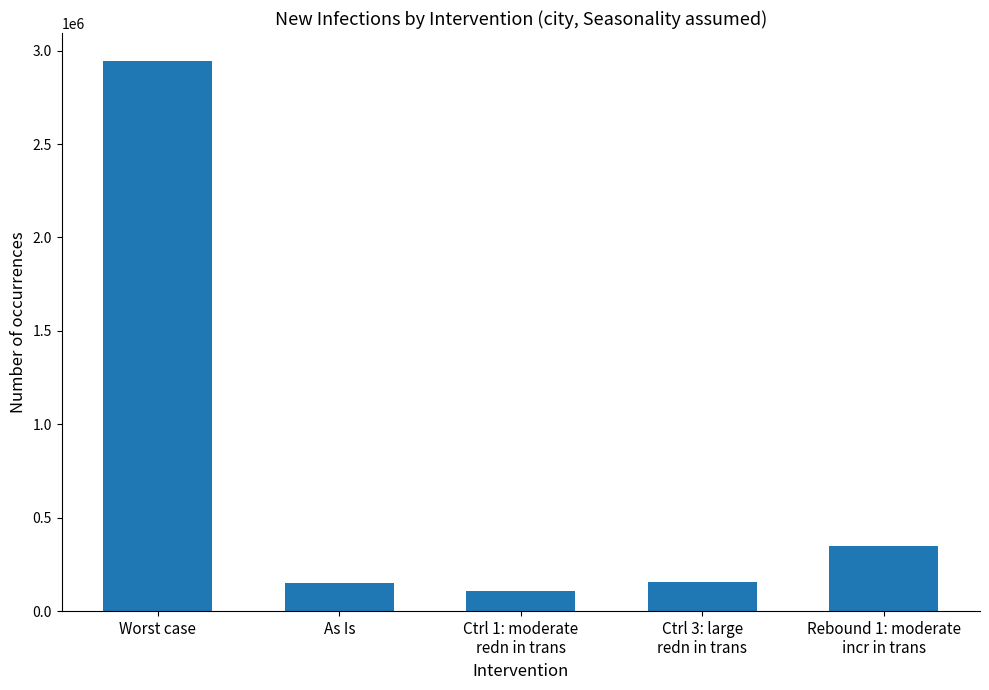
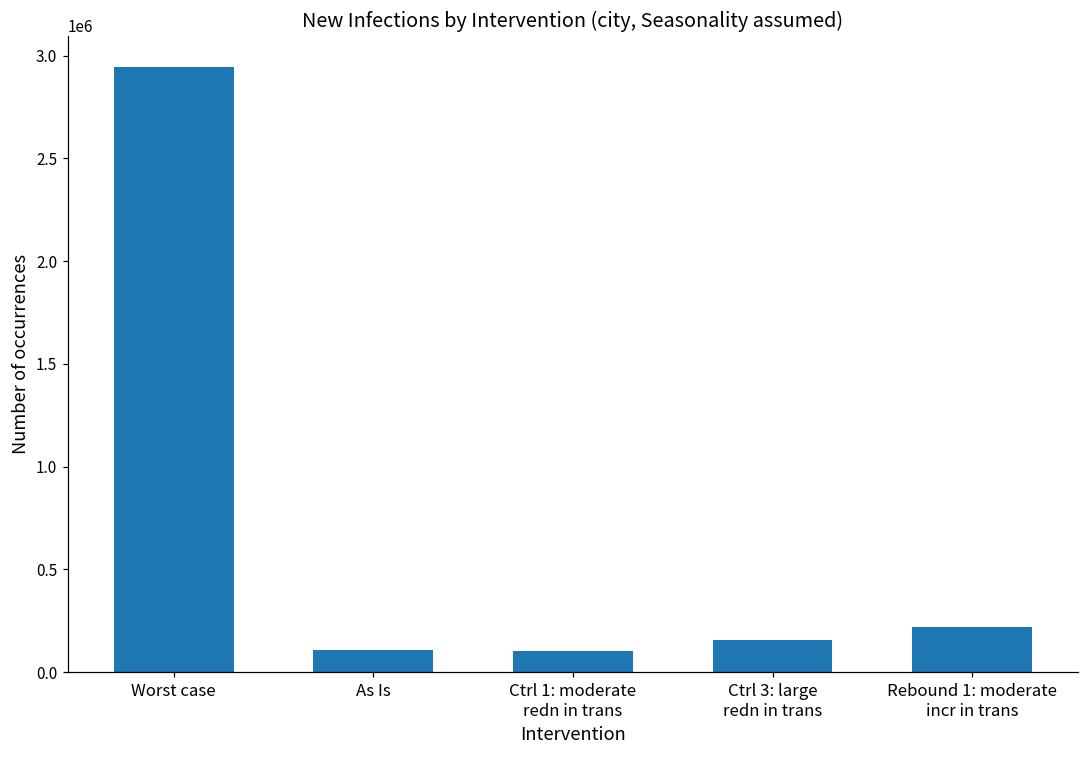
  {
    "Worst case": 2950000,
-   "As Is": 150000,
+   "As Is": 110000,
    "Ctrl 1: moderate redn in trans": 110000,
    "Ctrl 3: large redn in trans": 160000,
-   "Rebound 1: moderate incr in trans": 350000
+   "Rebound 1: moderate incr in trans": 220000
  }
